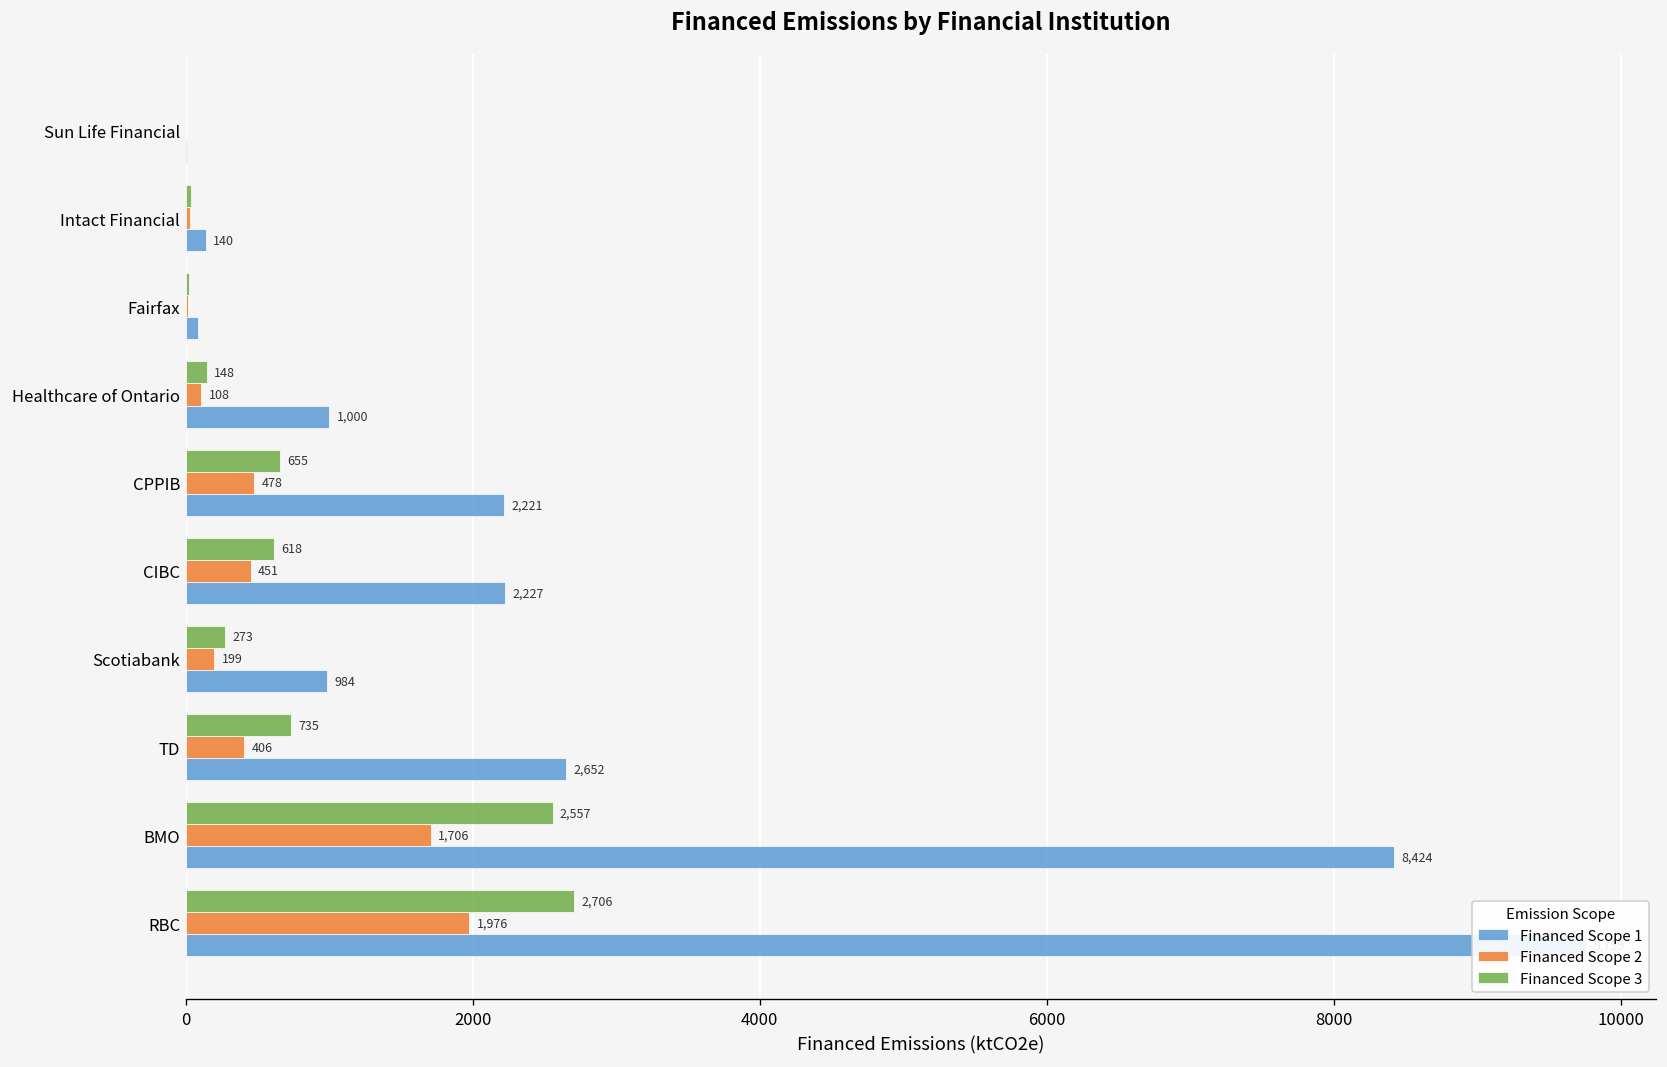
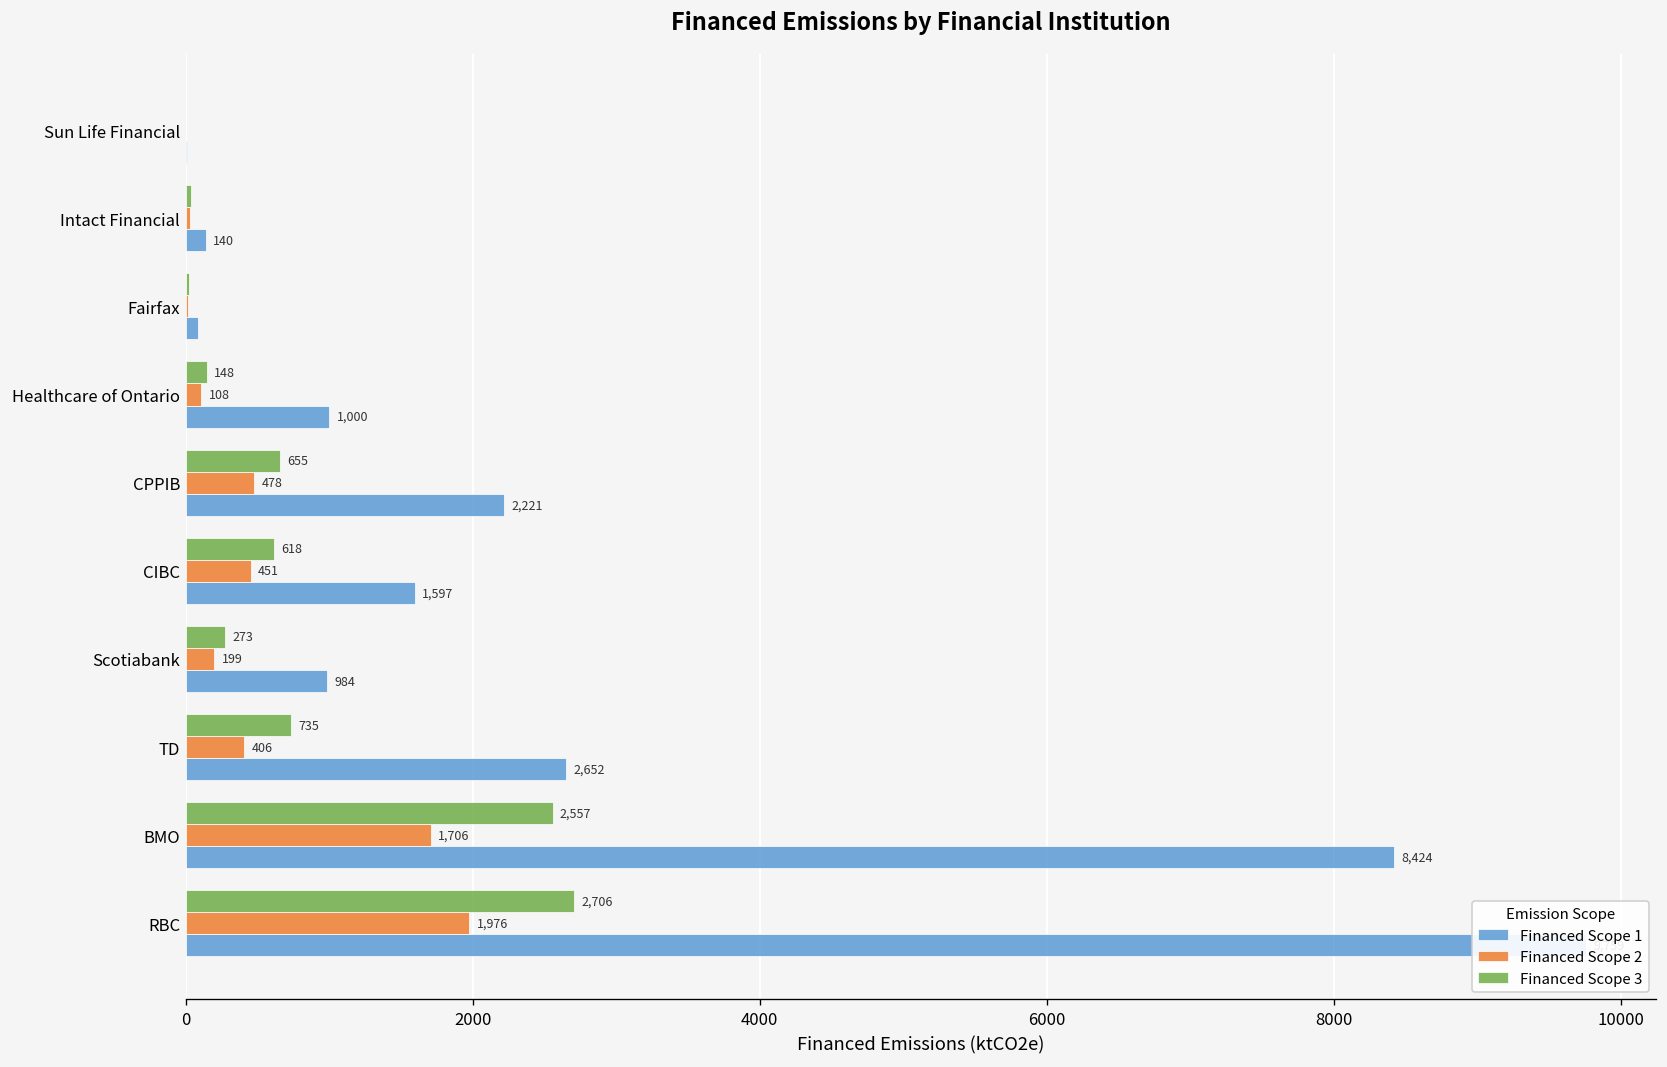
  {
    "Financed Scope 1": {
      "Intact Financial": "140",
      "Healthcare of Ontario": "1,000",
      "CPPIB": "2,221",
-     "CIBC": "2,227",
+     "CIBC": "1,597",
      "Scotiabank": "984",
      "TD": "2,652",
      "BMO": "8,424"
    },
    "Financed Scope 2": {
      "Healthcare of Ontario": "108",
      "CPPIB": "478",
      "CIBC": "451",
      "Scotiabank": "199",
      "TD": "406",
      "BMO": "1,706",
      "RBC": "1,976"
    },
    "Financed Scope 3": {
      "Healthcare of Ontario": "148",
      "CPPIB": "655",
      "CIBC": "618",
      "Scotiabank": "273",
      "TD": "735",
      "BMO": "2,557",
      "RBC": "2,706"
    }
  }
